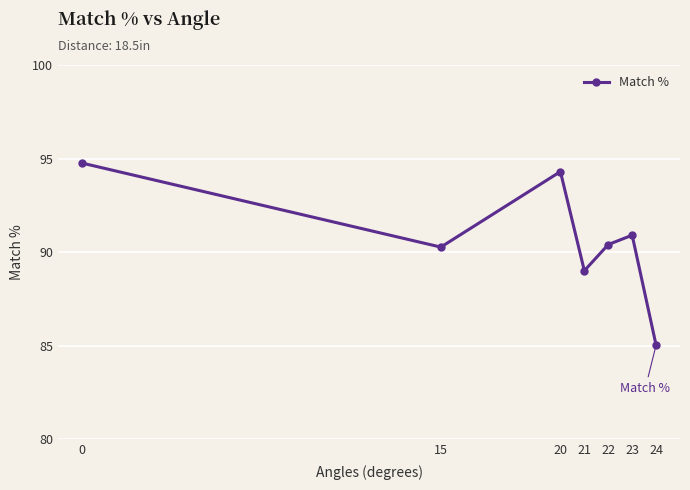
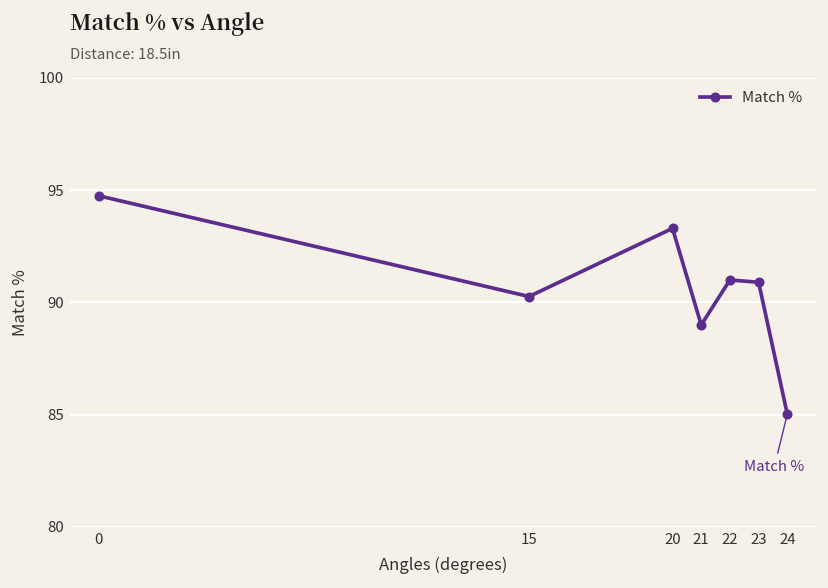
  {
    "0": 94.8,
    "15": 90.3,
-   "20": 94.3,
+   "20": 93.3,
    "21": 89.0,
-   "22": 90.4,
+   "22": 91.0,
    "23": 90.9,
    "24": 85.0
  }
